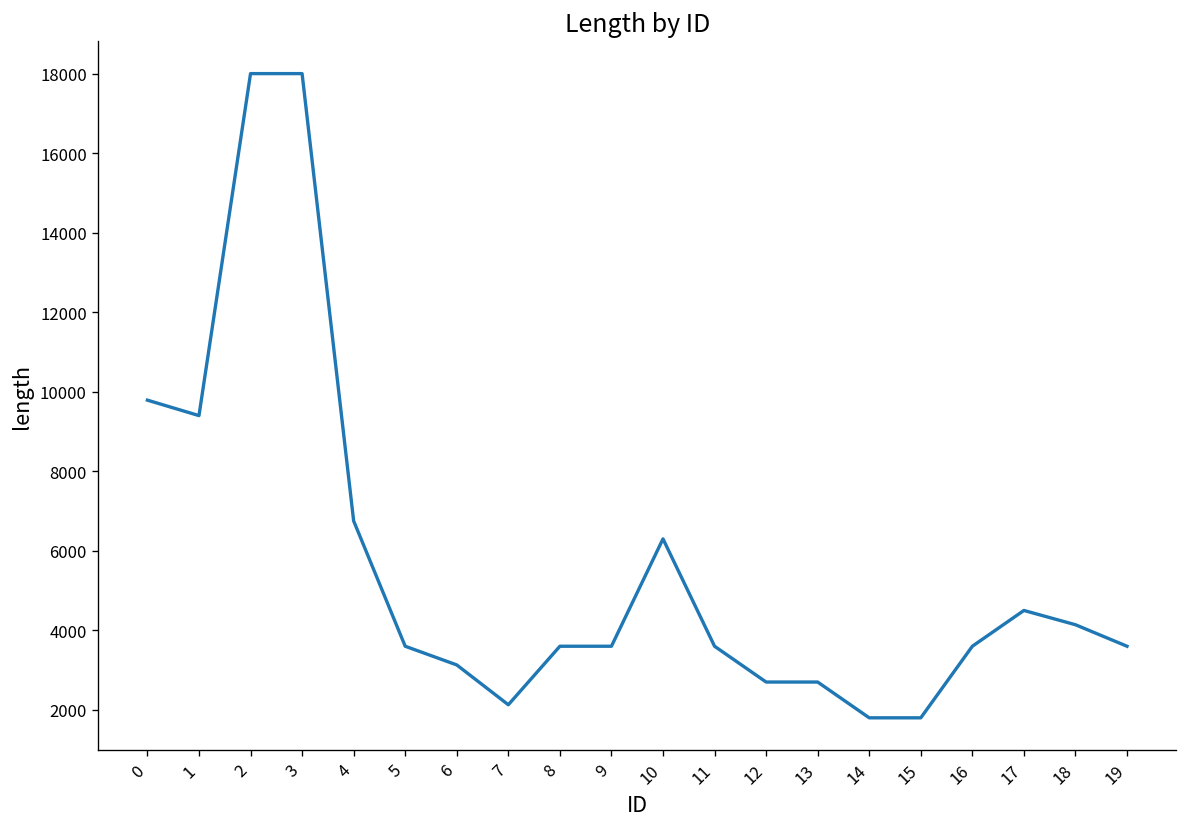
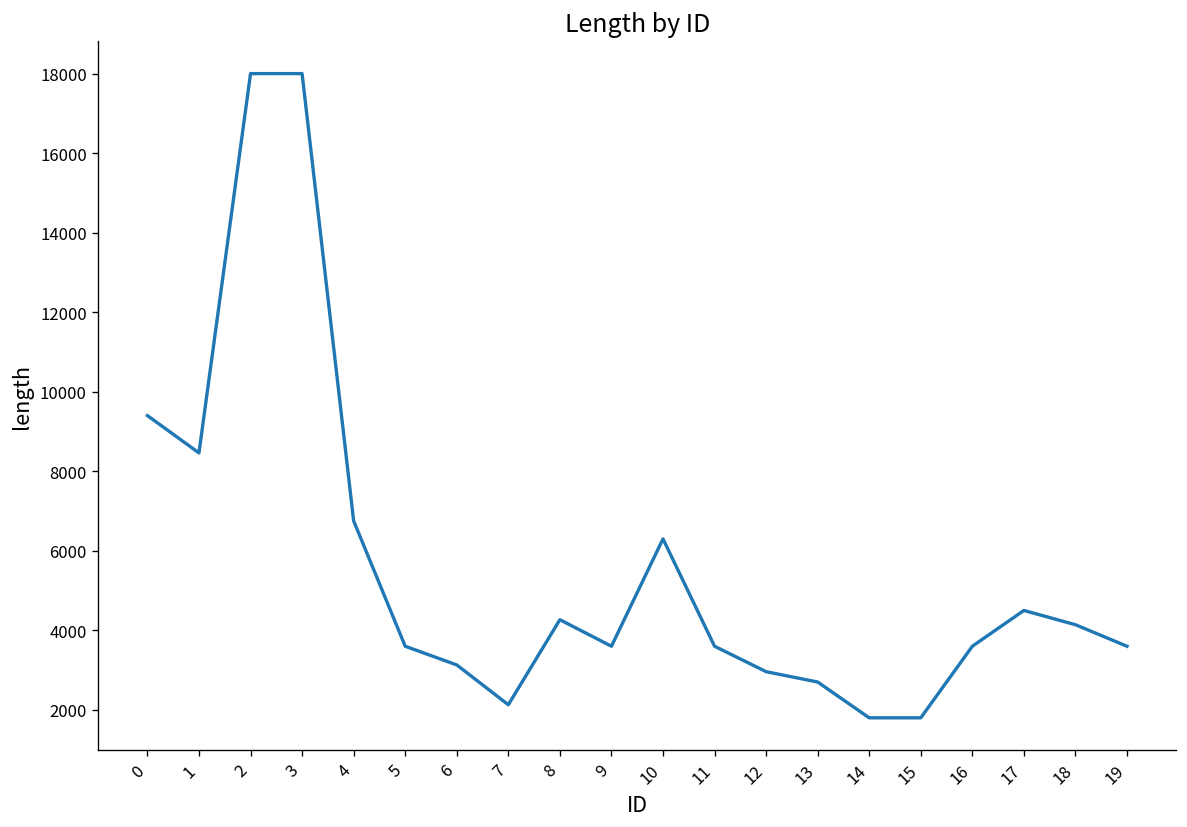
  {
-   "0": 9800,
-   "1": 9400,
+   "0": 9400,
+   "1": 8500,
    "2": 18000,
    "3": 18000,
    "4": 6800,
    "5": 3600,
    "6": 3100,
    "7": 2100,
-   "8": 3600,
+   "8": 4300,
    "9": 3600,
    "10": 6300,
    "11": 3600,
-   "12": 2700,
+   "12": 3000,
    "13": 2700,
    "14": 1800,
    "15": 1800,
    "16": 3600,
    "17": 4500,
    "18": 4100,
    "19": 3600
  }
